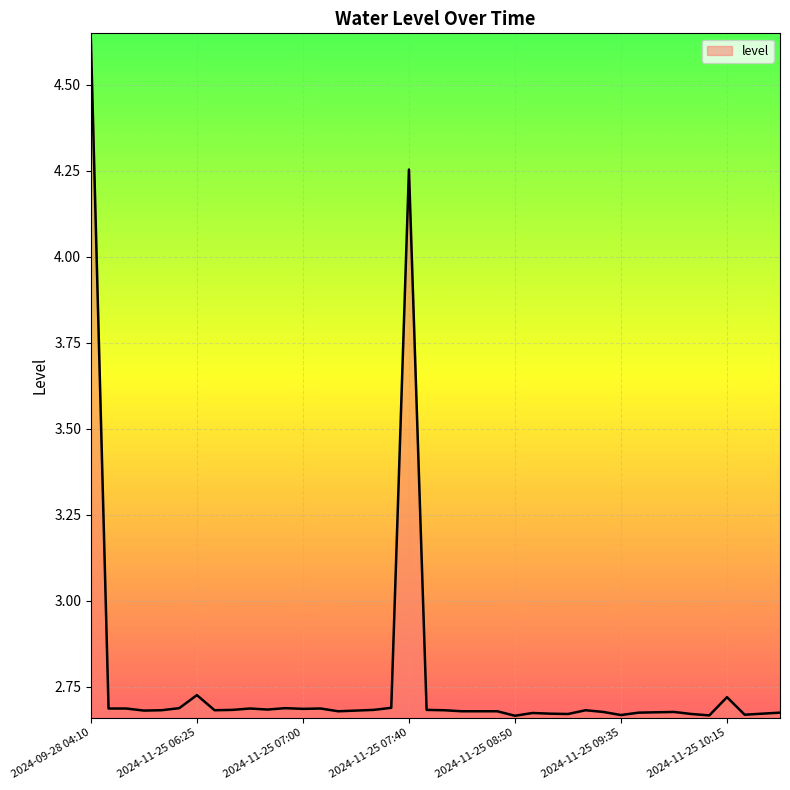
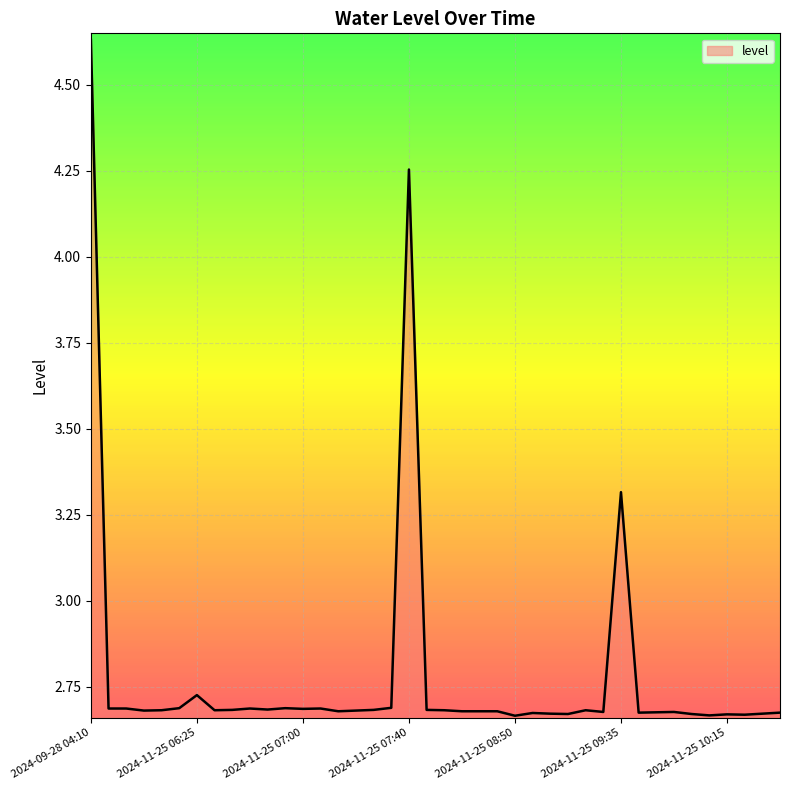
  {
    "2024-09-28 04:10": 4.63,
    "2024-11-25 06:25": 2.73,
    "2024-11-25 07:00": 2.69,
    "2024-11-25 07:40": 4.25,
    "2024-11-25 08:50": 2.67,
-   "2024-11-25 09:35": 2.67,
-   "2024-11-25 10:15": 2.72
+   "2024-11-25 09:35": 3.32,
+   "2024-11-25 10:15": 2.67
  }
